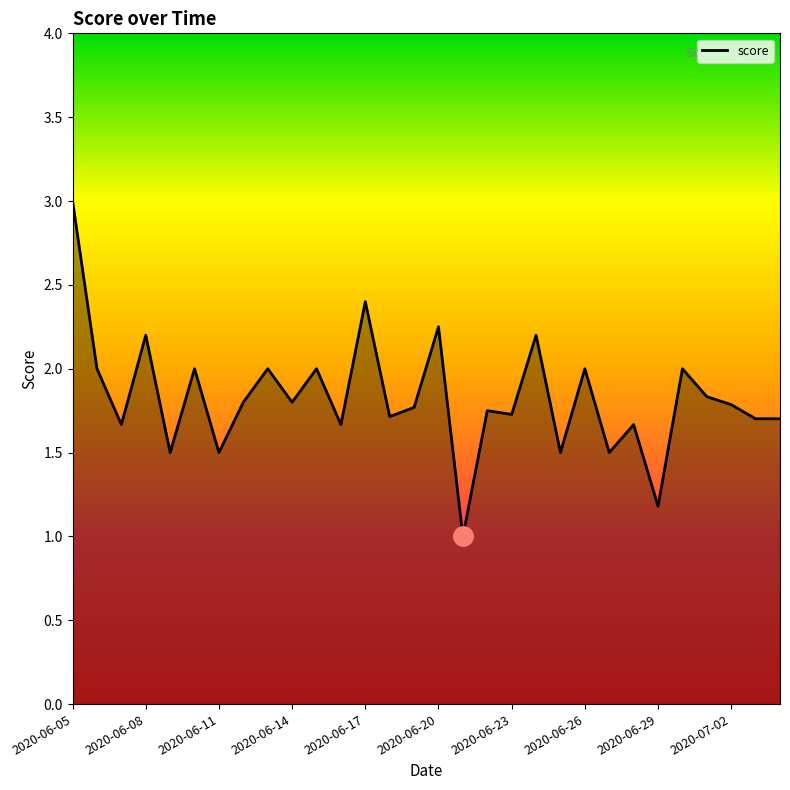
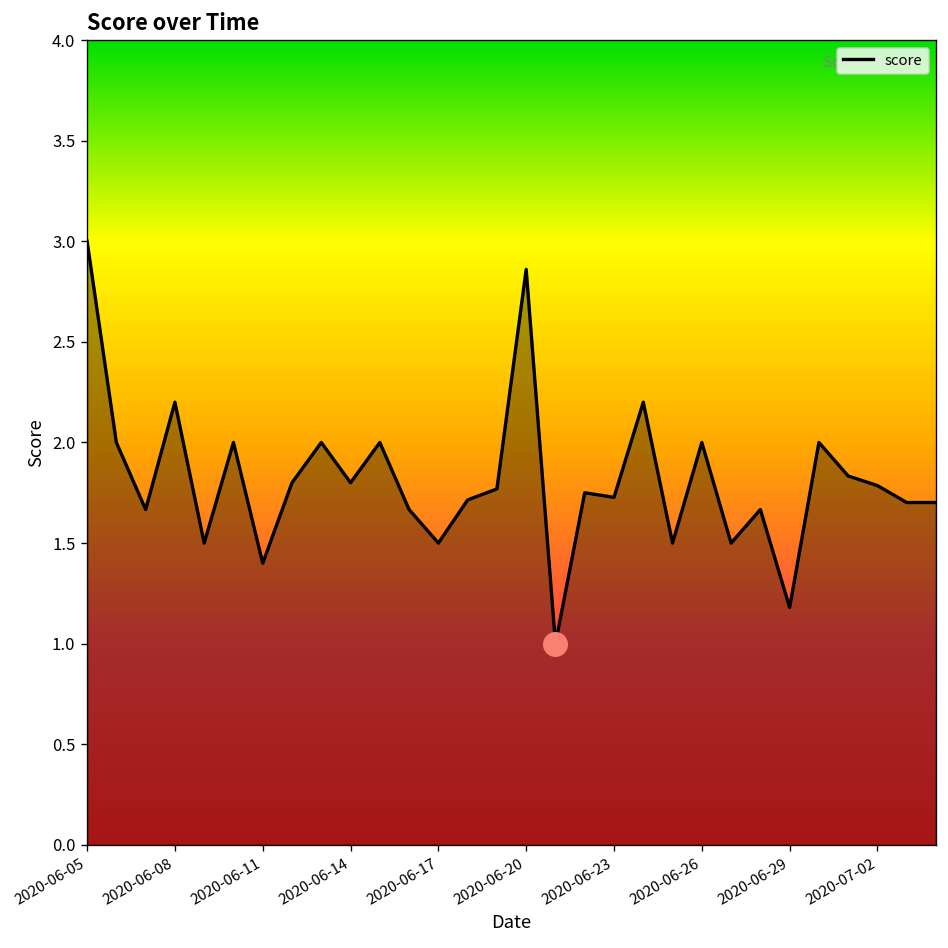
  {
    "score": {
      "2020-06-05": 3.00,
      "2020-06-08": 2.20,
-     "2020-06-11": 1.5,
+     "2020-06-11": 1.4,
      "2020-06-14": 1.80,
-     "2020-06-17": 2.4,
-     "2020-06-20": 2.25,
+     "2020-06-17": 1.5,
+     "2020-06-20": 2.86,
      "2020-06-23": 1.73,
      "2020-06-26": 2.00,
      "2020-06-29": 1.18,
      "2020-07-02": 1.79
    }
  }
